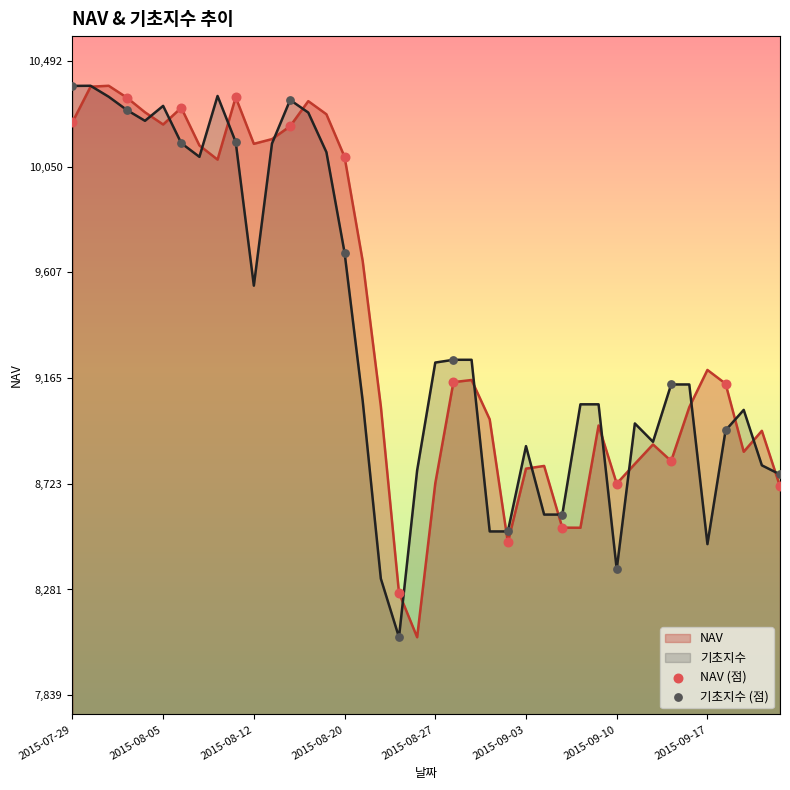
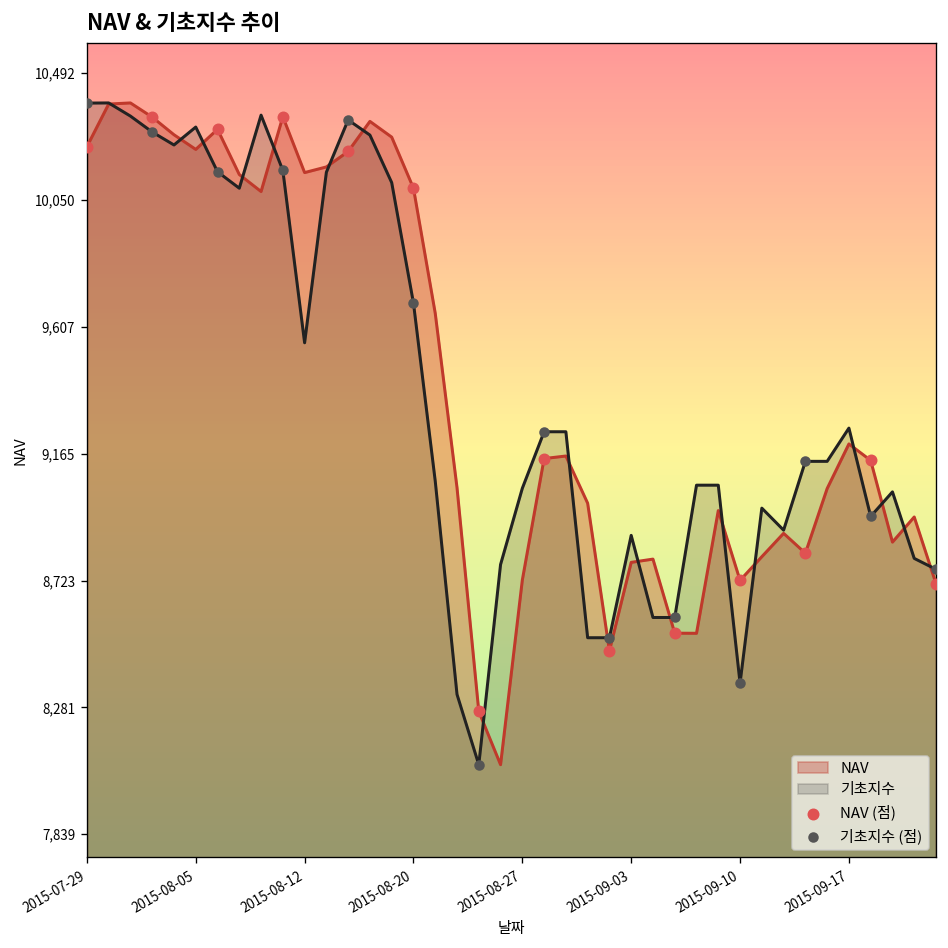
  {
    "기초지수": {
      "2015-08-05": "10,300",
      "2015-08-12": "9,550",
-     "2015-08-27": "9,230",
+     "2015-08-27": "9,040",
      "2015-09-03": "8,880",
-     "2015-09-17": "8,470"
+     "2015-09-17": "9,250"
    }
  }
